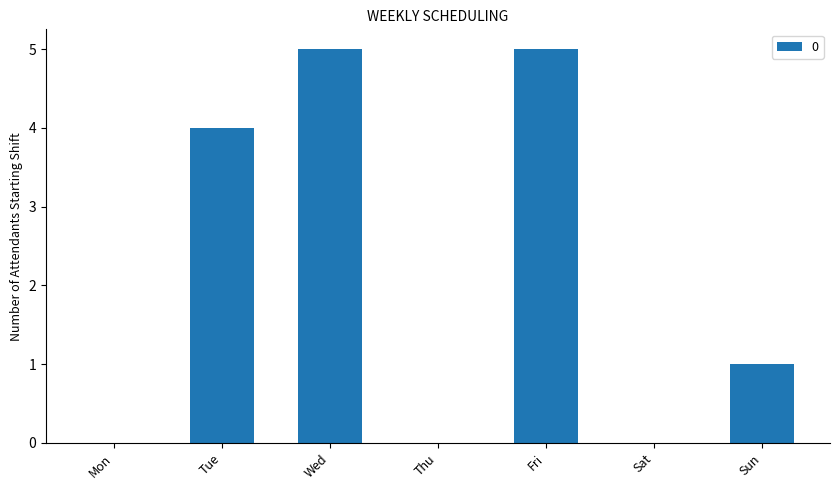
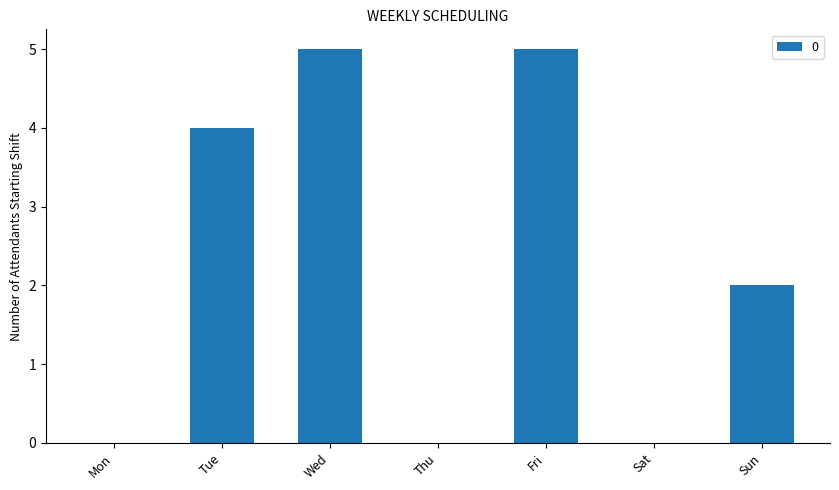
  {
    "Mon": 0,
    "Tue": 4,
    "Wed": 5,
    "Thu": 0,
    "Fri": 5,
    "Sat": 0,
-   "Sun": 1
+   "Sun": 2
  }
